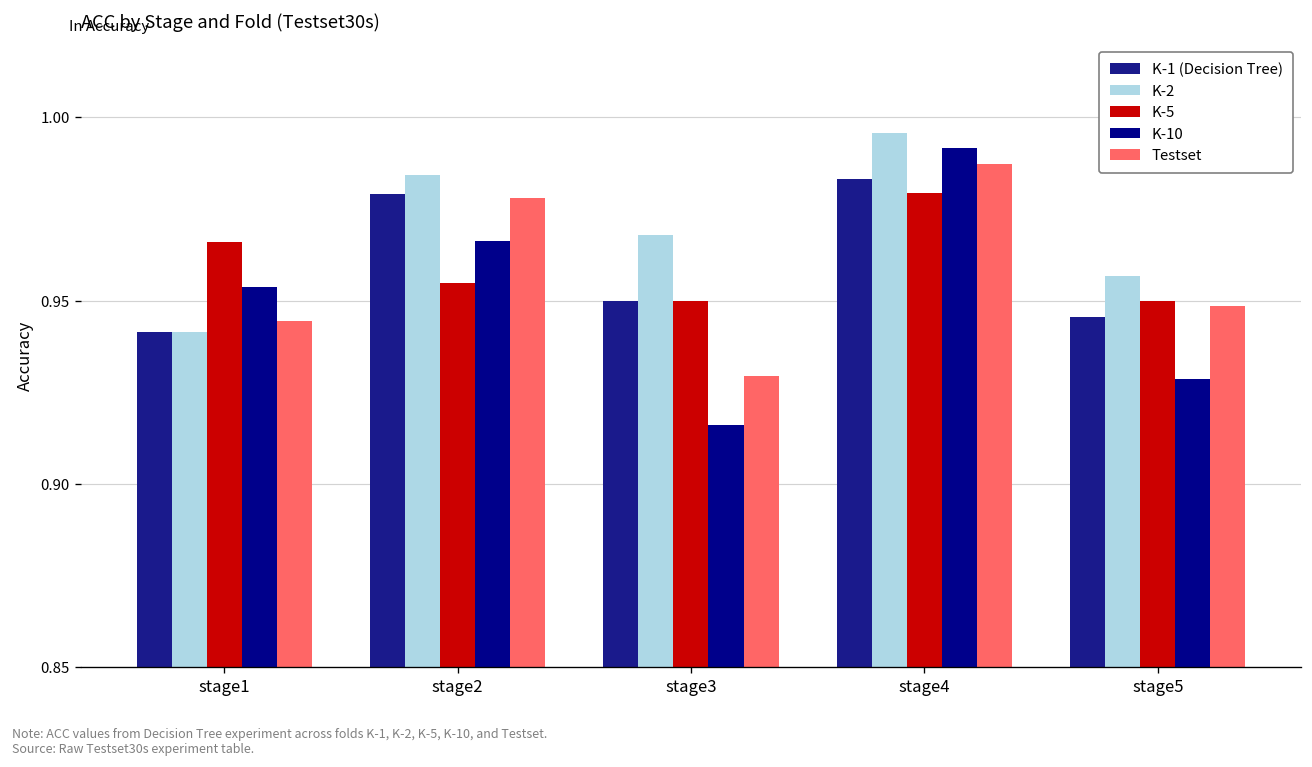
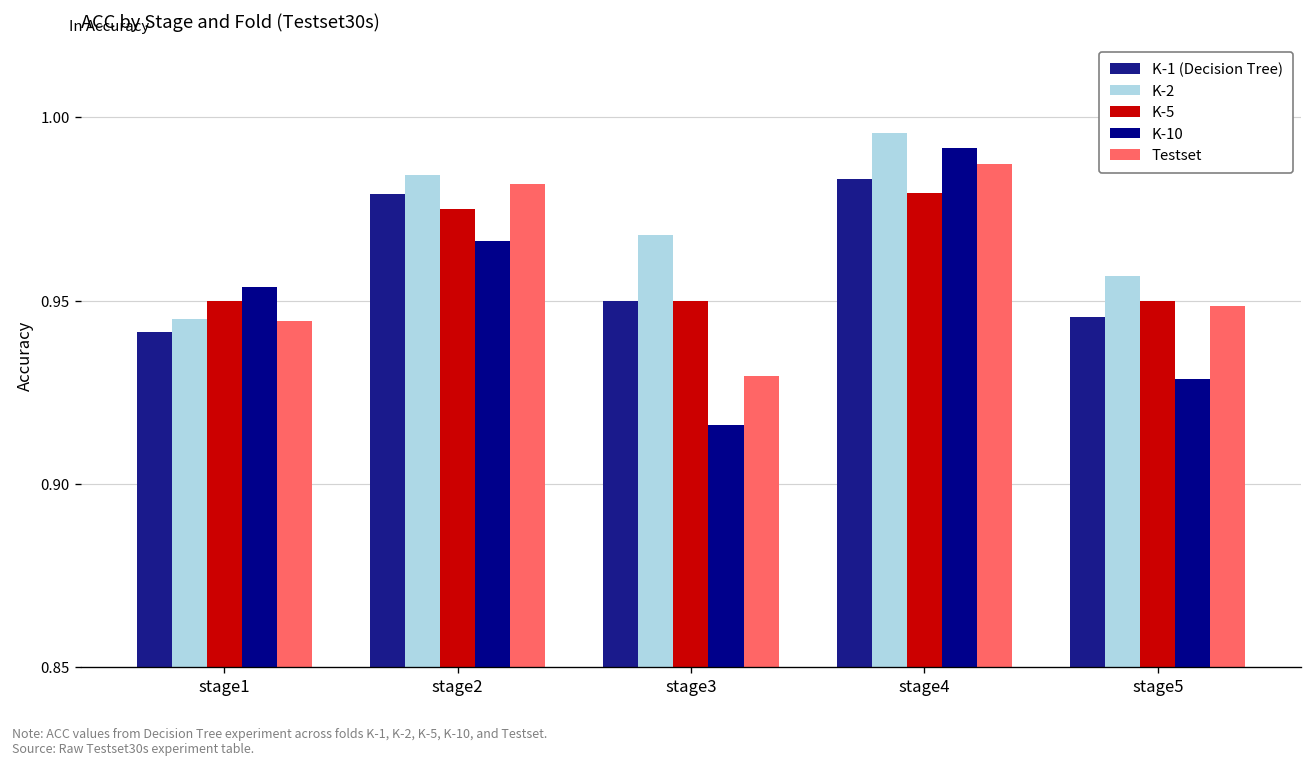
  {
    "K-2": {
-     "stage1": 0.941,
+     "stage1": 0.945,
      "stage2": 0.984,
      "stage3": 0.968,
      "stage4": 0.996,
      "stage5": 0.957
    },
    "K-5": {
-     "stage1": 0.966,
-     "stage2": 0.955,
+     "stage1": 0.950,
+     "stage2": 0.975,
      "stage3": 0.950,
      "stage4": 0.979,
      "stage5": 0.950
    },
    "Testset": {
      "stage1": 0.945,
-     "stage2": 0.978,
+     "stage2": 0.982,
      "stage3": 0.929,
      "stage4": 0.987,
      "stage5": 0.948
    }
  }
